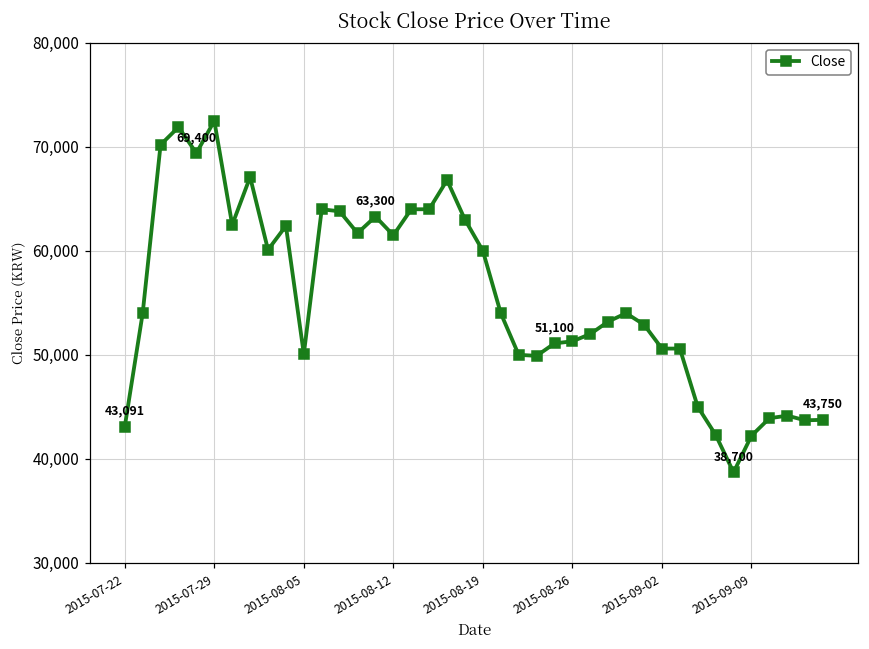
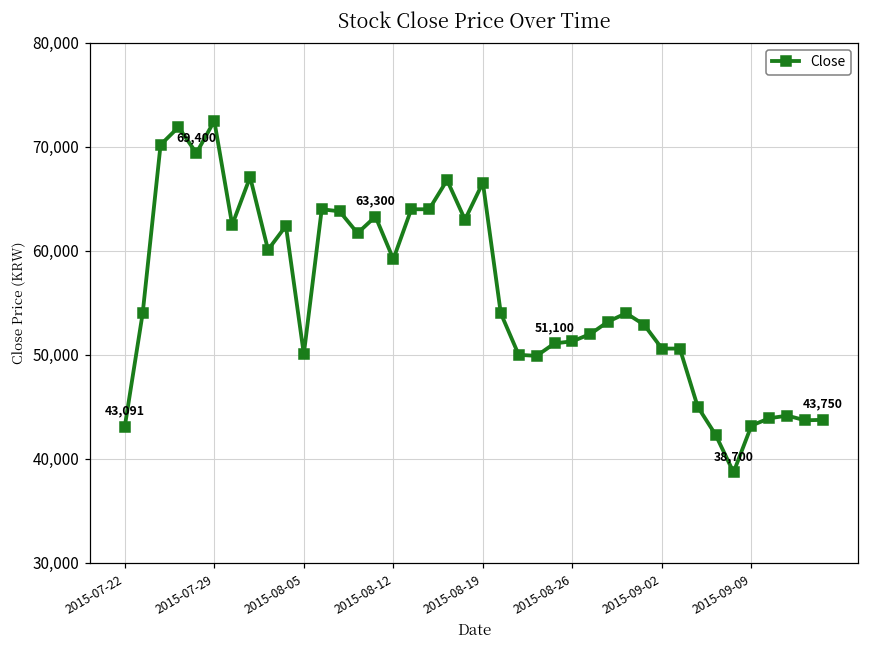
  {
    "2015-07-29": "73,000",
    "2015-08-05": "50,000",
-   "2015-08-12": "61,000",
-   "2015-08-19": "60,000",
+   "2015-08-12": "59,000",
+   "2015-08-19": "67,000",
    "2015-09-02": "51,000",
-   "2015-09-09": "42,000"
+   "2015-09-09": "43,000"
  }
